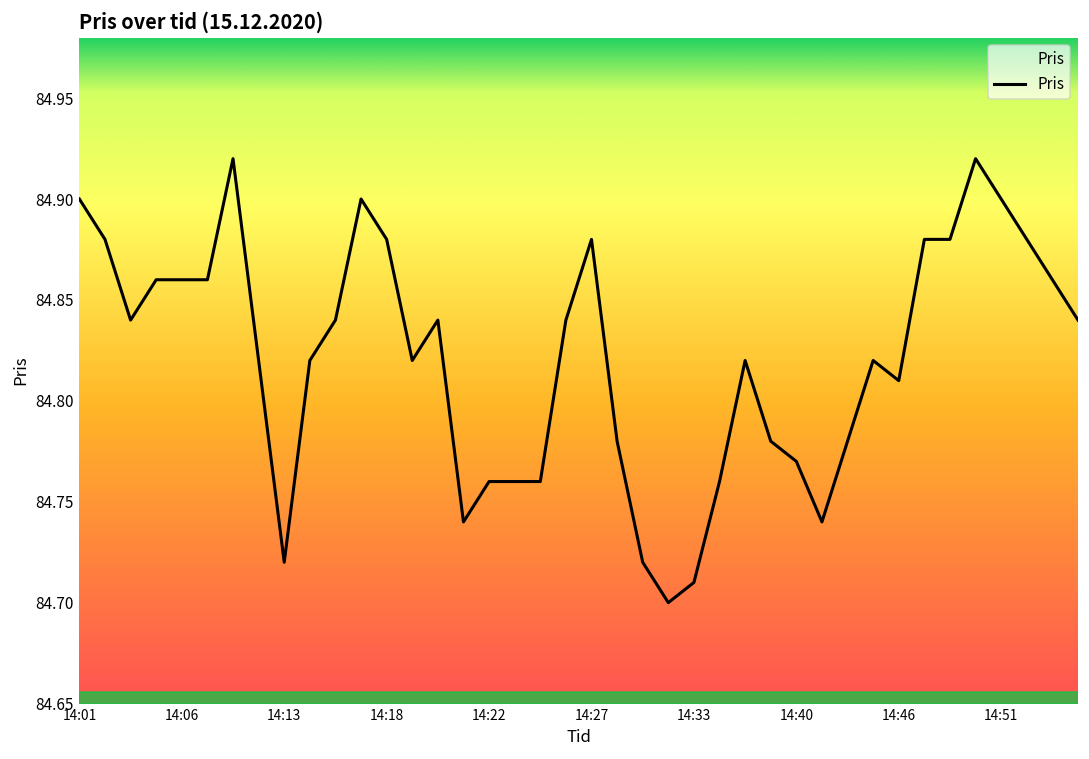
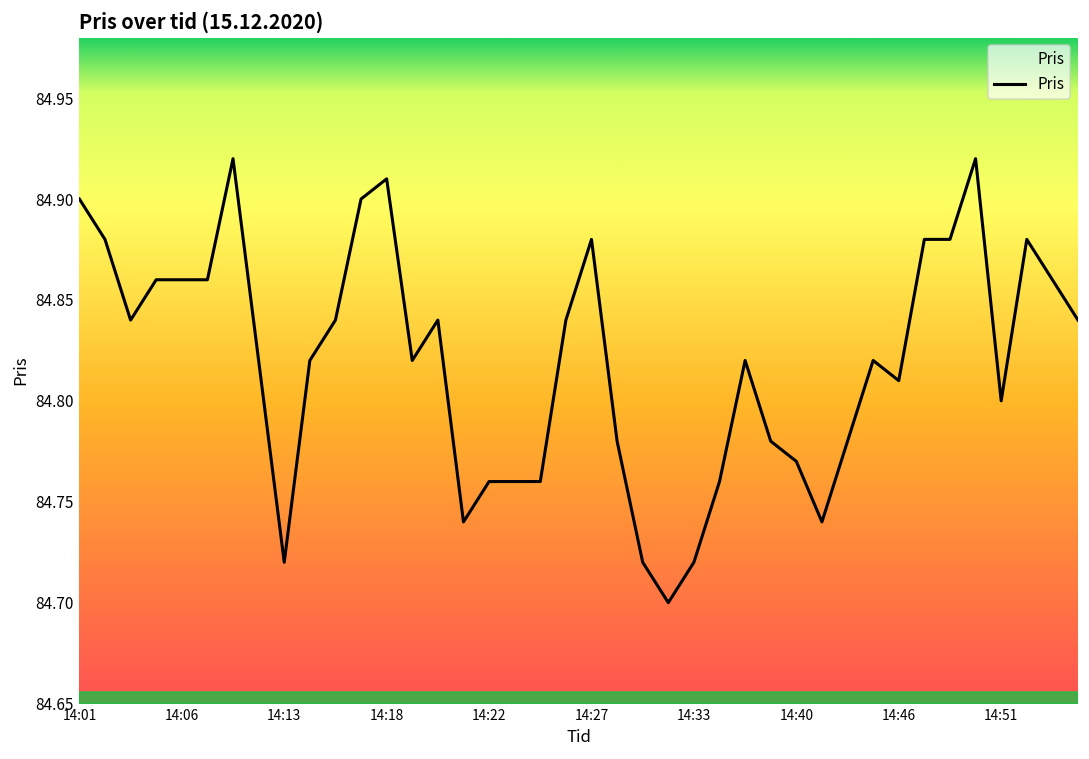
  {
    "14:01": 84.90,
    "14:06": 84.86,
    "14:13": 84.72,
-   "14:18": 84.88,
+   "14:18": 84.91,
    "14:22": 84.76,
    "14:27": 84.88,
-   "14:33": 84.71,
+   "14:33": 84.72,
    "14:40": 84.77,
    "14:46": 84.81,
-   "14:51": 84.9
+   "14:51": 84.8
  }
